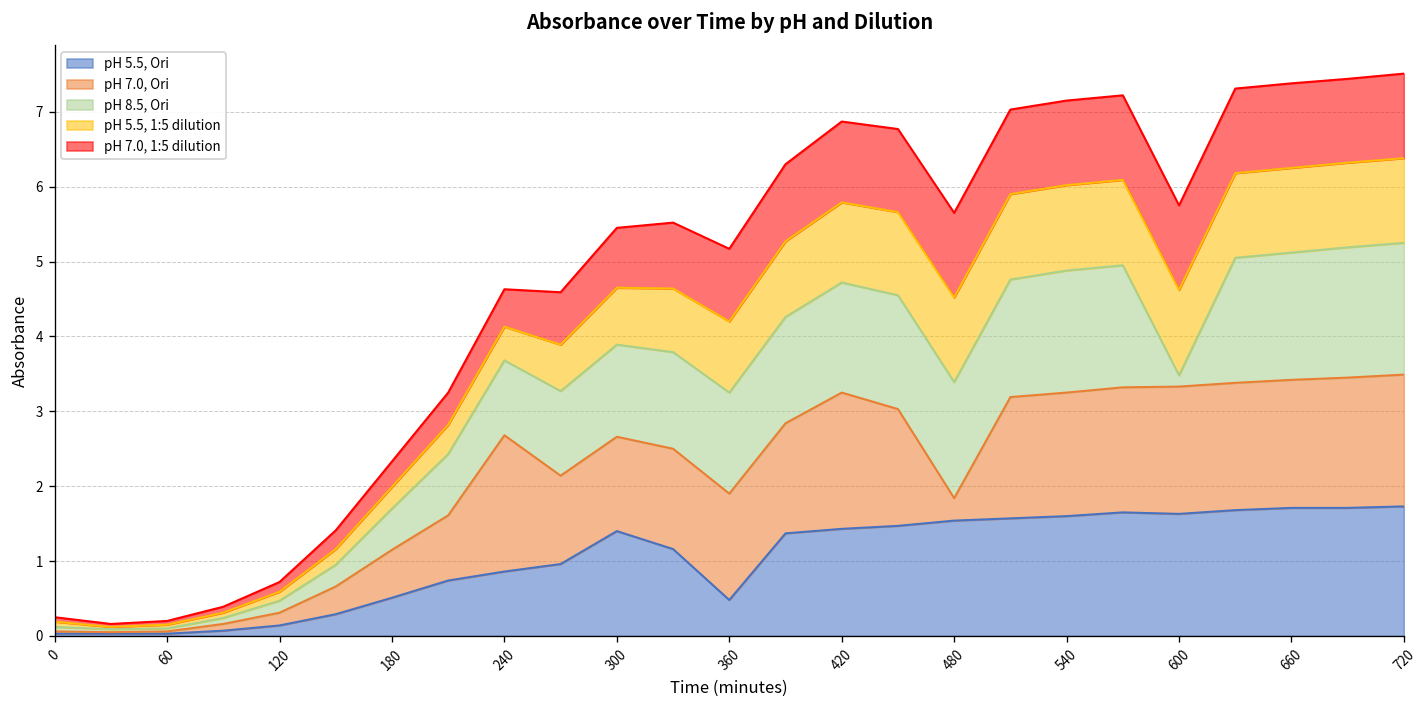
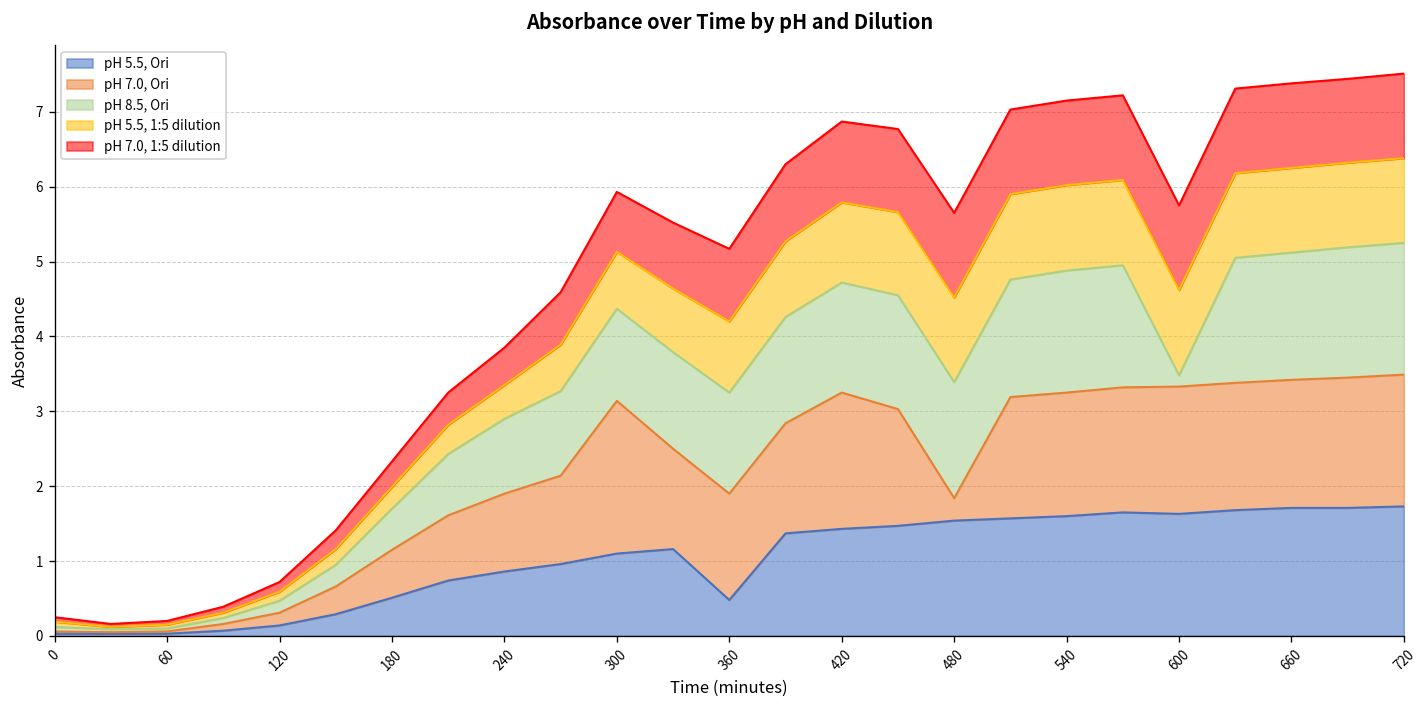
  {
    "pH 5.5, Ori": {
      "120": 0.1,
      "180": 0.5,
      "240": 0.9,
-     "300": 1.4,
+     "300": 1.1,
      "360": 0.5,
      "420": 1.4,
      "480": 1.5,
      "540": 1.6,
      "600": 1.6,
      "660": 1.7,
      "720": 1.7
    },
    "pH 7.0, Ori": {
      "120": 0.2,
      "180": 0.6,
-     "240": 1.8,
-     "300": 1.3,
+     "240": 1.0,
+     "300": 2.0,
      "360": 1.4,
      "420": 1.8,
      "480": 0.3,
      "540": 1.7,
      "600": 1.7,
      "660": 1.7,
      "720": 1.8
    },
    "pH 8.5, Ori": {
      "0": 0.1,
      "120": 0.2,
      "180": 0.6,
      "240": 1.0,
      "300": 1.2,
      "360": 1.4,
      "420": 1.5,
      "480": 1.6,
      "540": 1.6,
      "600": 0.1,
      "660": 1.7,
      "720": 1.8
    },
    "pH 5.5, 1:5 dilution": {
      "0": 0.1,
      "60": 0.1,
      "120": 0.1,
      "180": 0.3,
      "240": 0.4,
      "300": 0.8,
      "360": 1.0,
      "420": 1.1,
      "480": 1.1,
      "540": 1.1,
      "600": 1.1,
      "660": 1.1,
      "720": 1.1
    },
    "pH 7.0, 1:5 dilution": {
      "0": 0.1,
      "60": 0.0,
      "120": 0.1,
      "180": 0.3,
      "240": 0.5,
      "300": 0.8,
      "360": 1.0,
      "420": 1.1,
      "480": 1.1,
      "540": 1.1,
      "600": 1.1,
      "660": 1.1,
      "720": 1.1
    }
  }
